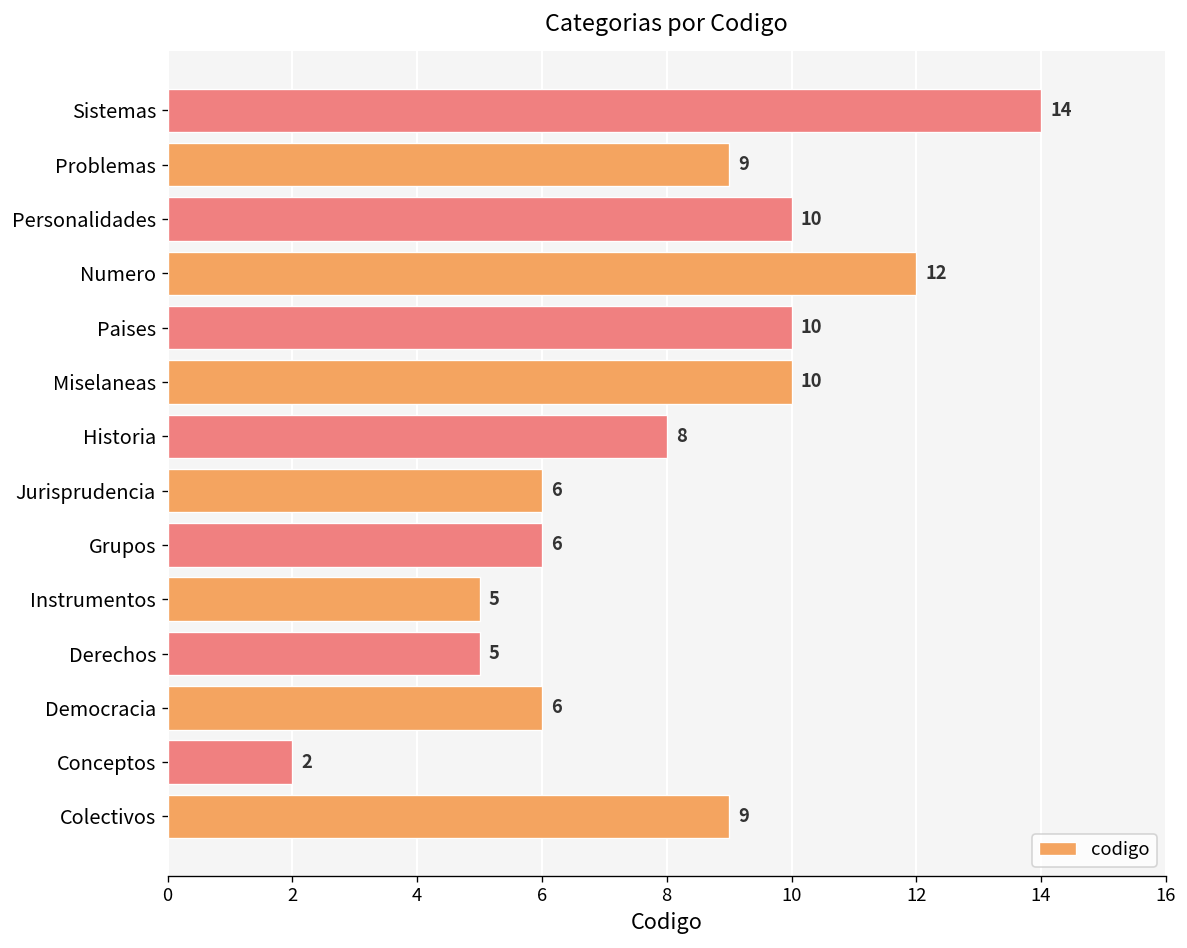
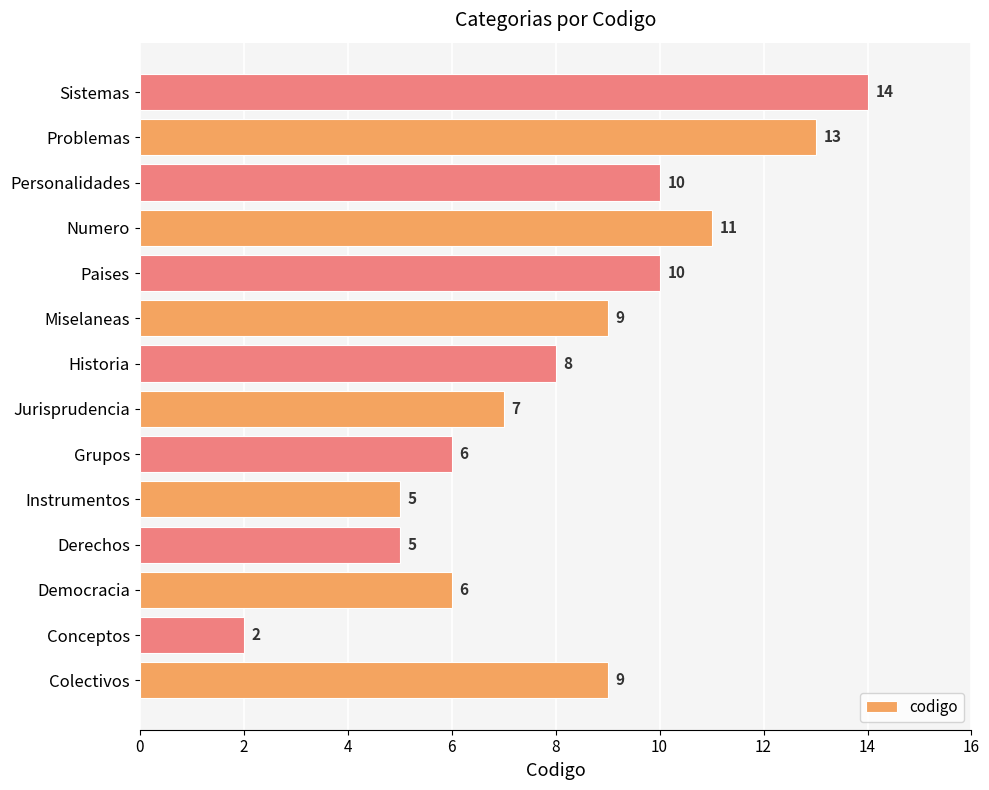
  {
    "Sistemas": 14,
-   "Problemas": 9,
+   "Problemas": 13,
    "Personalidades": 10,
-   "Numero": 12,
+   "Numero": 11,
    "Paises": 10,
-   "Miselaneas": 10,
+   "Miselaneas": 9,
    "Historia": 8,
-   "Jurisprudencia": 6,
+   "Jurisprudencia": 7,
    "Grupos": 6,
    "Instrumentos": 5,
    "Derechos": 5,
    "Democracia": 6,
    "Conceptos": 2,
    "Colectivos": 9
  }
